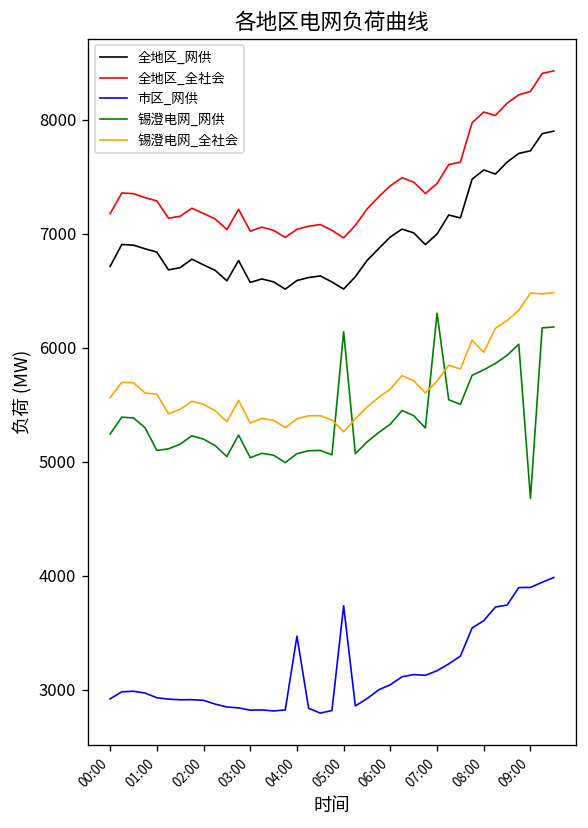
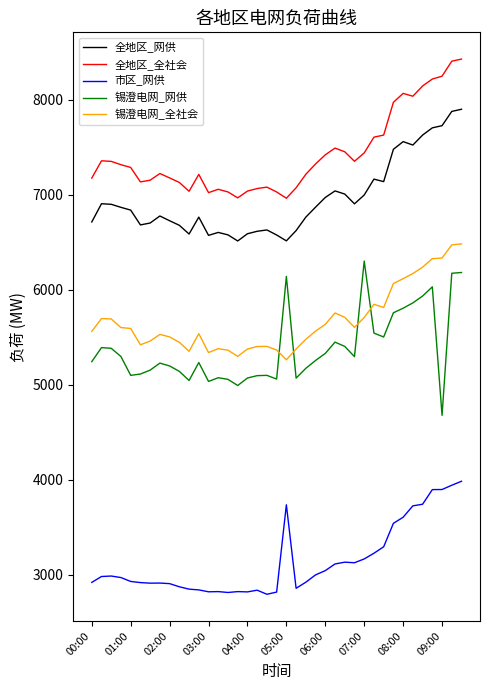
  {
    "全地区_网供": {
      "00:00": 6700,
      "01:00": 6800,
      "02:00": 6700,
      "03:00": 6600,
      "04:00": 6600,
      "05:00": 6500,
      "06:00": 7000,
      "07:00": 7000,
      "08:00": 7600,
      "09:00": 7700
    },
    "全地区_全社会": {
      "00:00": 7200,
      "01:00": 7300,
      "02:00": 7200,
      "03:00": 7000,
      "04:00": 7000,
      "05:00": 7000,
      "06:00": 7400,
      "07:00": 7400,
      "08:00": 8100,
      "09:00": 8300
    },
    "市区_网供": {
      "00:00": 2900,
      "01:00": 2900,
      "02:00": 2900,
      "03:00": 2800,
-     "04:00": 3500,
+     "04:00": 2800,
      "05:00": 3700,
      "06:00": 3000,
      "07:00": 3200,
      "08:00": 3600,
      "09:00": 3900
    },
    "锡澄电网_网供": {
      "00:00": 5200,
      "01:00": 5100,
      "02:00": 5200,
      "03:00": 5000,
      "04:00": 5100,
      "05:00": 6100,
      "06:00": 5300,
      "07:00": 6300,
      "08:00": 5800,
      "09:00": 4700
    },
    "锡澄电网_全社会": {
      "00:00": 5600,
      "01:00": 5600,
      "02:00": 5500,
      "03:00": 5300,
      "04:00": 5400,
      "05:00": 5300,
      "06:00": 5600,
      "07:00": 5700,
-     "08:00": 6000,
-     "09:00": 6500
+     "08:00": 6100,
+     "09:00": 6300
    }
  }
